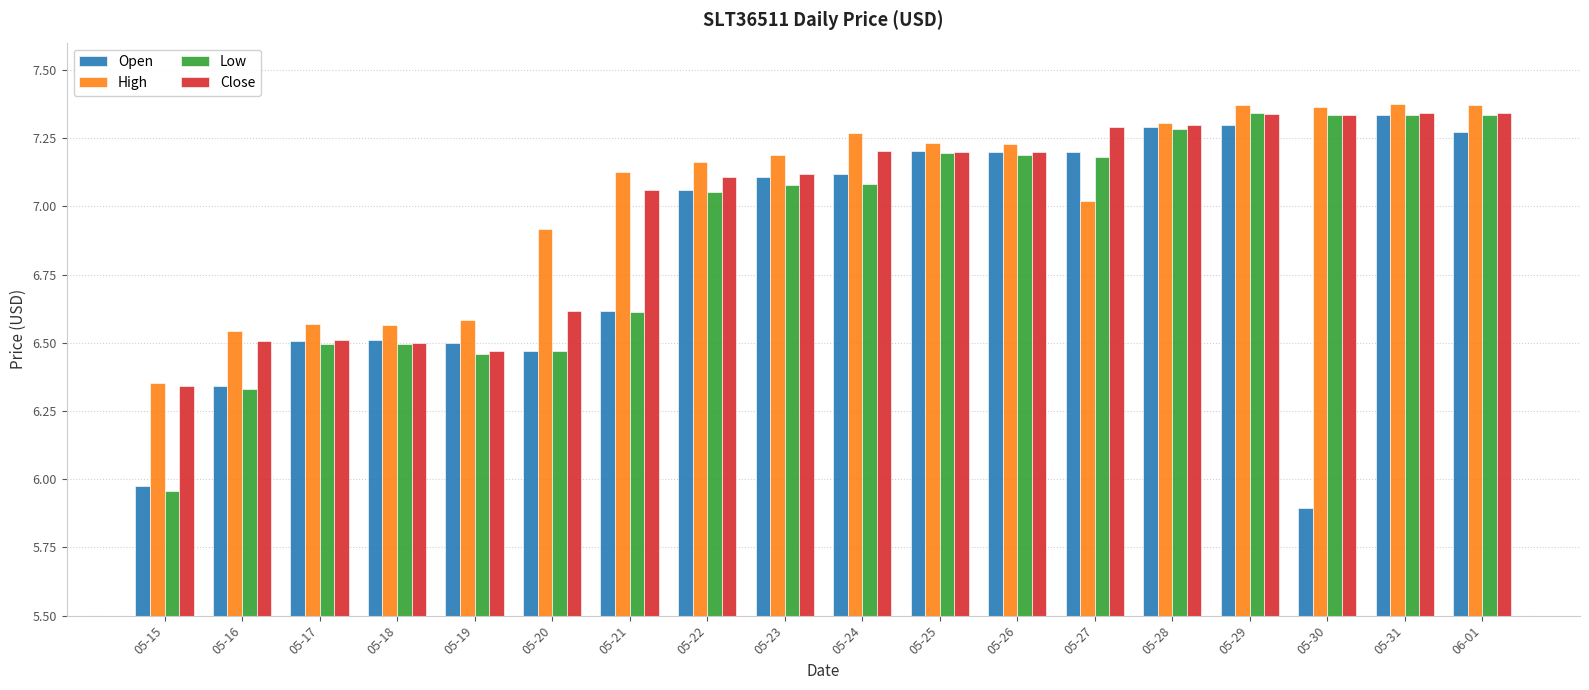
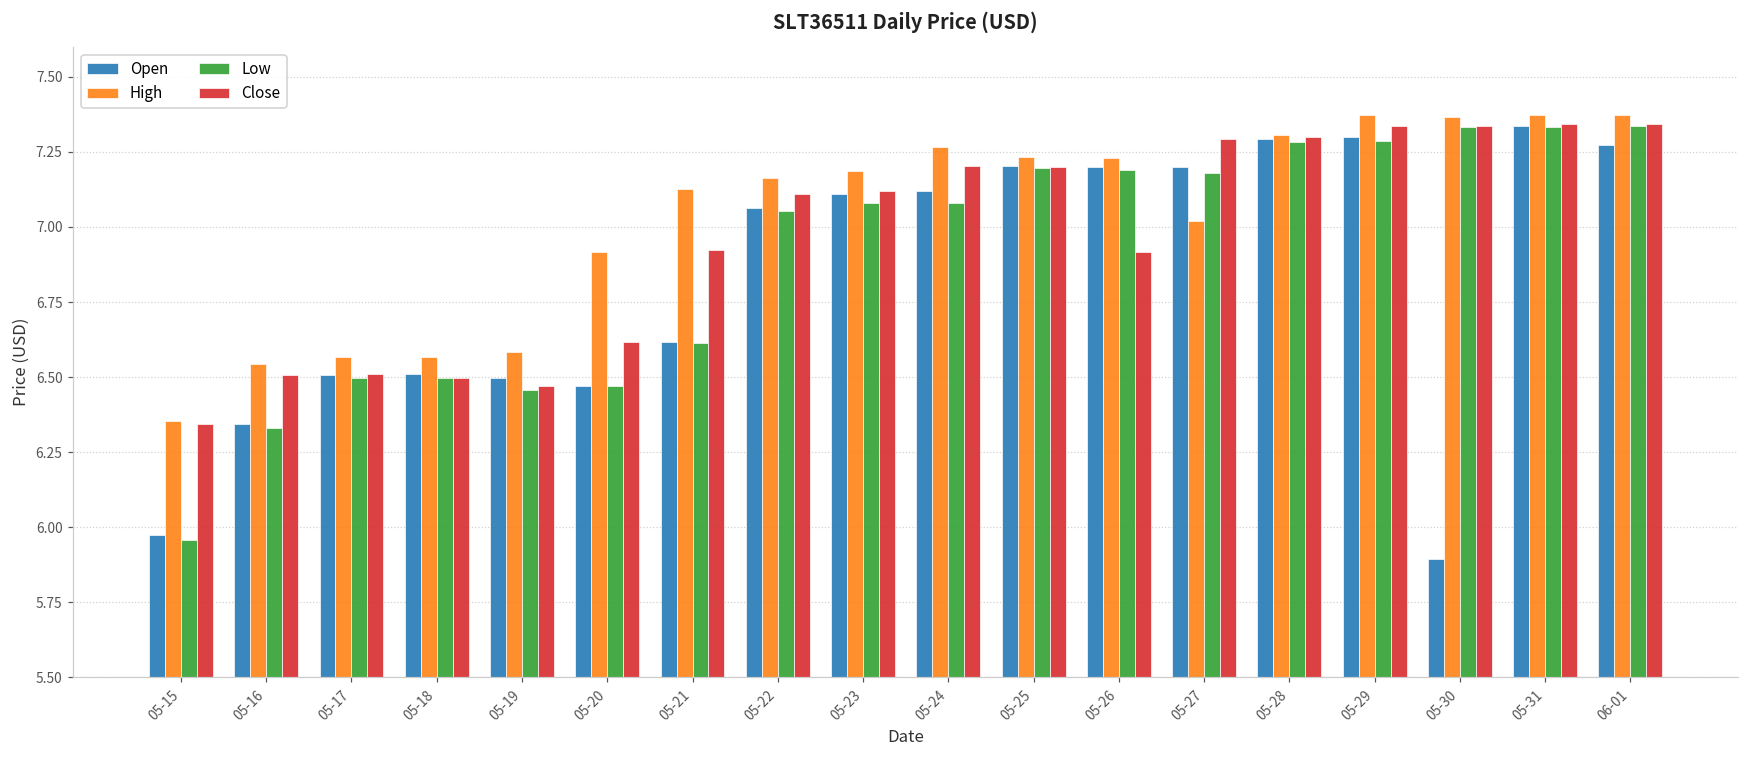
  {
    "Open": {
      "05-15": 5.97,
      "05-16": 6.34,
      "05-17": 6.51,
      "05-18": 6.51,
      "05-19": 6.50,
      "05-20": 6.47,
      "05-21": 6.62,
      "05-22": 7.06,
      "05-23": 7.11,
      "05-24": 7.12,
      "05-25": 7.20,
      "05-26": 7.20,
      "05-27": 7.20,
      "05-28": 7.29,
      "05-29": 7.30,
      "05-30": 5.90,
      "05-31": 7.34,
      "06-01": 7.27
    },
    "High": {
      "05-15": 6.35,
      "05-16": 6.54,
      "05-17": 6.57,
      "05-18": 6.57,
      "05-19": 6.58,
      "05-20": 6.92,
      "05-21": 7.12,
      "05-22": 7.16,
      "05-23": 7.19,
      "05-24": 7.27,
      "05-25": 7.23,
      "05-26": 7.23,
      "05-27": 7.02,
      "05-28": 7.31,
      "05-29": 7.37,
      "05-30": 7.37,
      "05-31": 7.37,
      "06-01": 7.37
    },
    "Low": {
      "05-15": 5.96,
      "05-16": 6.33,
      "05-17": 6.50,
      "05-18": 6.50,
      "05-19": 6.46,
      "05-20": 6.47,
      "05-21": 6.61,
      "05-22": 7.05,
      "05-23": 7.08,
      "05-24": 7.08,
      "05-25": 7.20,
      "05-26": 7.19,
      "05-27": 7.18,
      "05-28": 7.28,
-     "05-29": 7.34,
+     "05-29": 7.29,
      "05-30": 7.33,
      "05-31": 7.33,
      "06-01": 7.34
    },
    "Close": {
      "05-15": 6.34,
      "05-16": 6.51,
      "05-17": 6.51,
      "05-18": 6.50,
      "05-19": 6.47,
      "05-20": 6.62,
-     "05-21": 7.06,
+     "05-21": 6.92,
      "05-22": 7.11,
      "05-23": 7.12,
      "05-24": 7.20,
      "05-25": 7.20,
-     "05-26": 7.20,
+     "05-26": 6.92,
      "05-27": 7.29,
      "05-28": 7.30,
      "05-29": 7.34,
      "05-30": 7.34,
      "05-31": 7.34,
      "06-01": 7.34
    }
  }
